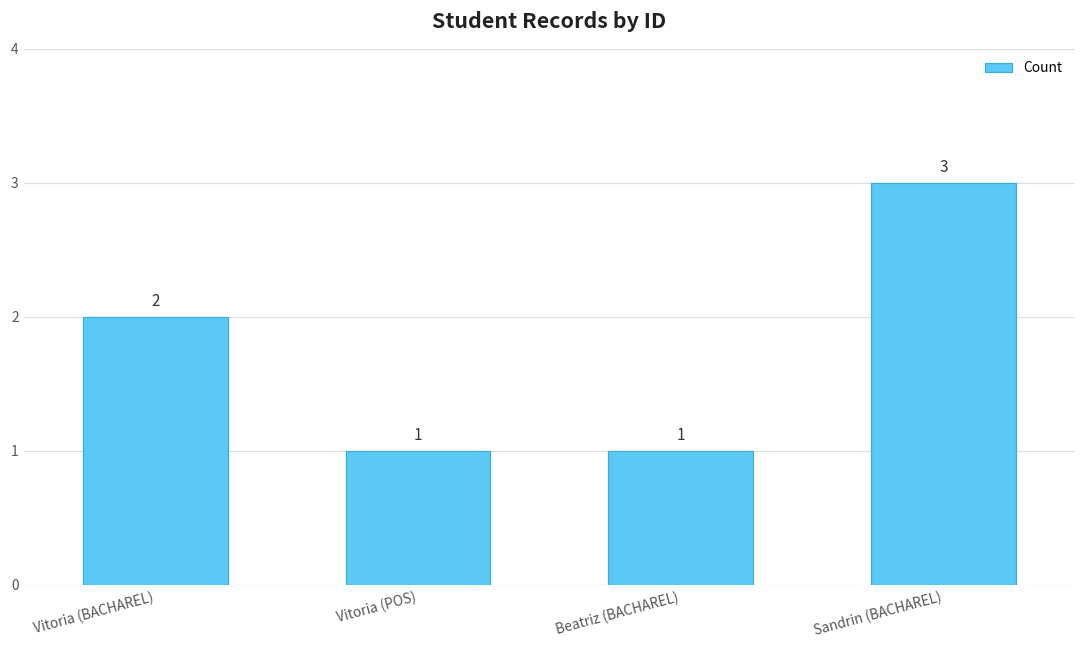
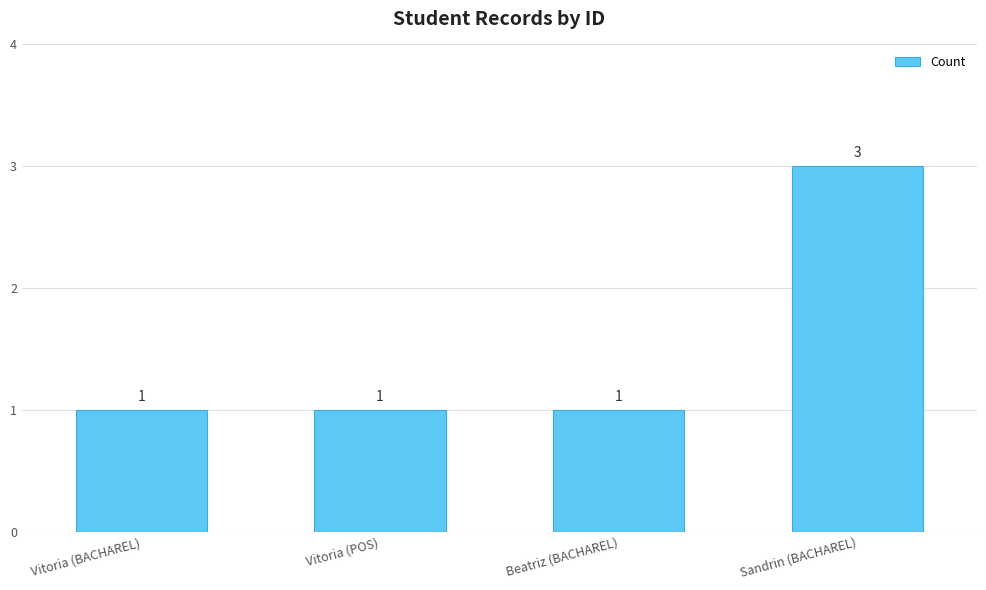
  {
-   "Vitoria (BACHAREL)": 2,
+   "Vitoria (BACHAREL)": 1,
    "Vitoria (POS)": 1,
    "Beatriz (BACHAREL)": 1,
    "Sandrin (BACHAREL)": 3
  }
